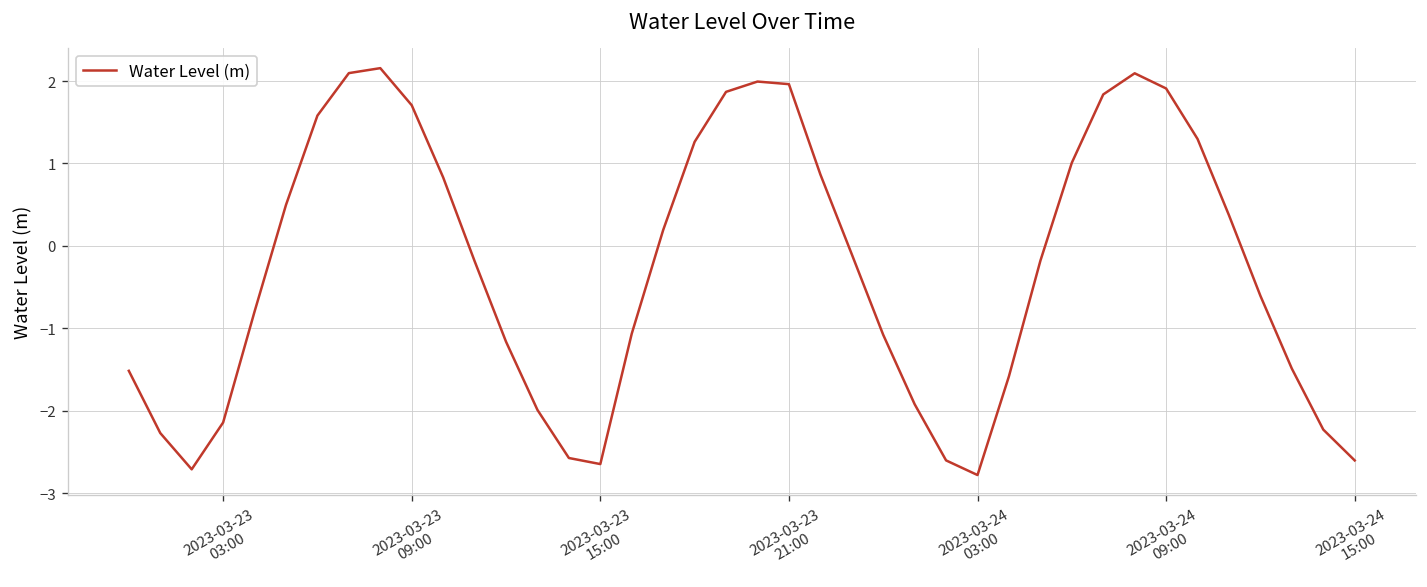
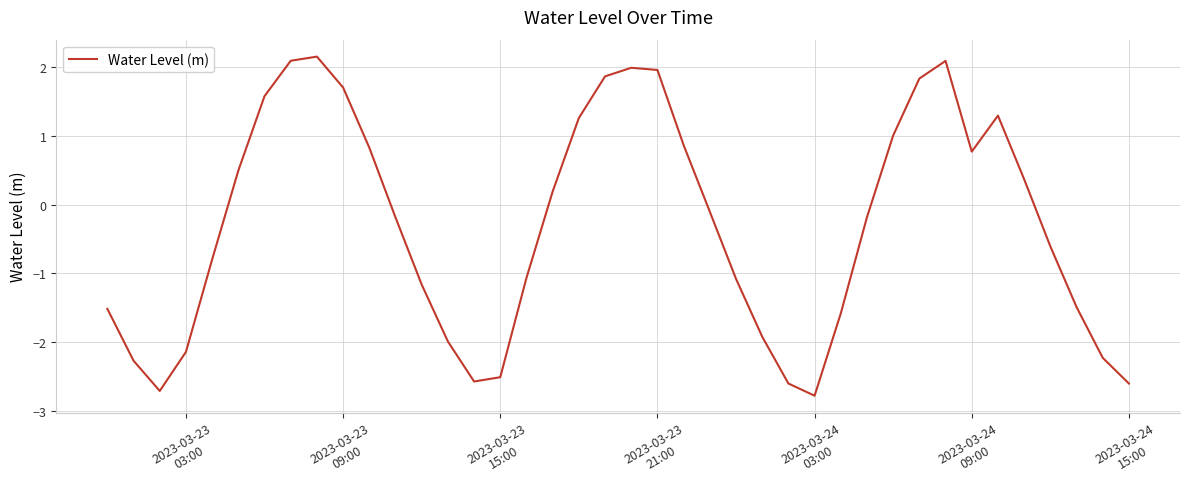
  {
    "2023-03-23 03:00": -2.1,
    "2023-03-23 09:00": 1.7,
-   "2023-03-23 15:00": -2.6,
+   "2023-03-23 15:00": -2.5,
    "2023-03-23 21:00": 2.0,
    "2023-03-24 03:00": -2.8,
-   "2023-03-24 09:00": 1.9,
+   "2023-03-24 09:00": 0.8,
    "2023-03-24 15:00": -2.6
  }
